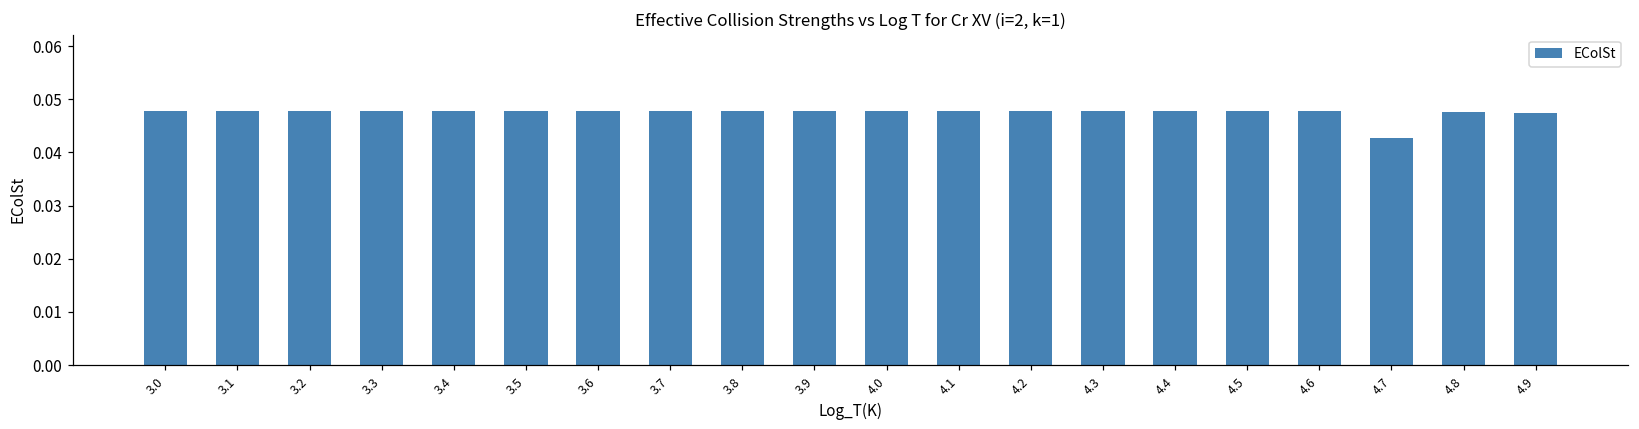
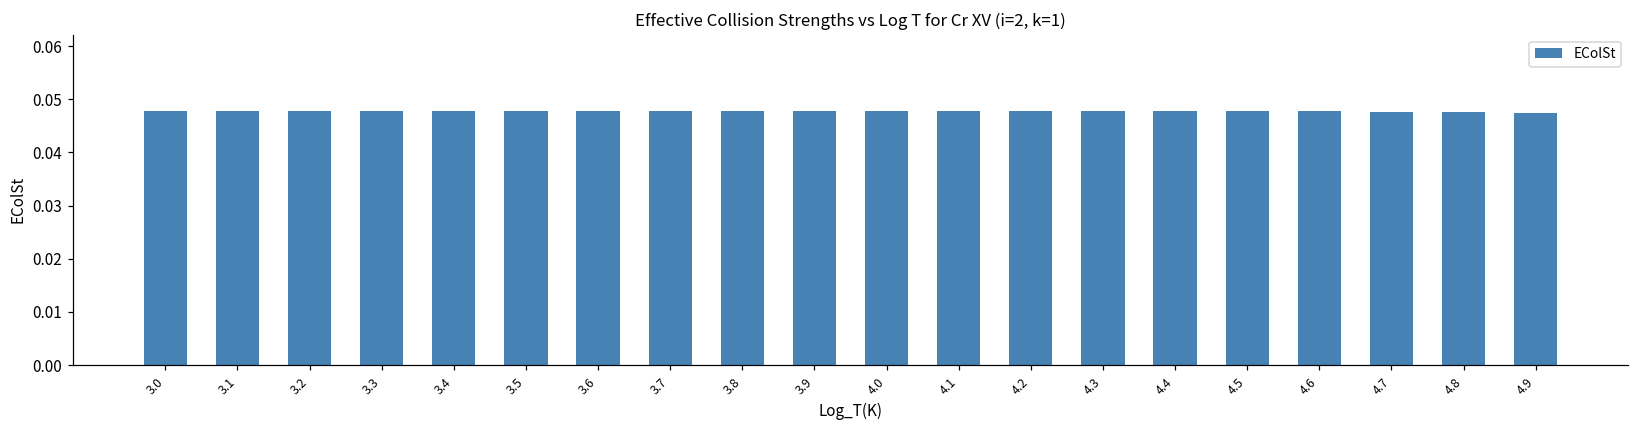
  {
    "3.0": 0.048,
    "3.1": 0.048,
    "3.2": 0.048,
    "3.3": 0.048,
    "3.4": 0.048,
    "3.5": 0.048,
    "3.6": 0.048,
    "3.7": 0.048,
    "3.8": 0.048,
    "3.9": 0.048,
    "4.0": 0.048,
    "4.1": 0.048,
    "4.2": 0.048,
    "4.3": 0.048,
    "4.4": 0.048,
    "4.5": 0.048,
    "4.6": 0.048,
-   "4.7": 0.043,
+   "4.7": 0.048,
    "4.8": 0.048,
    "4.9": 0.048
  }
